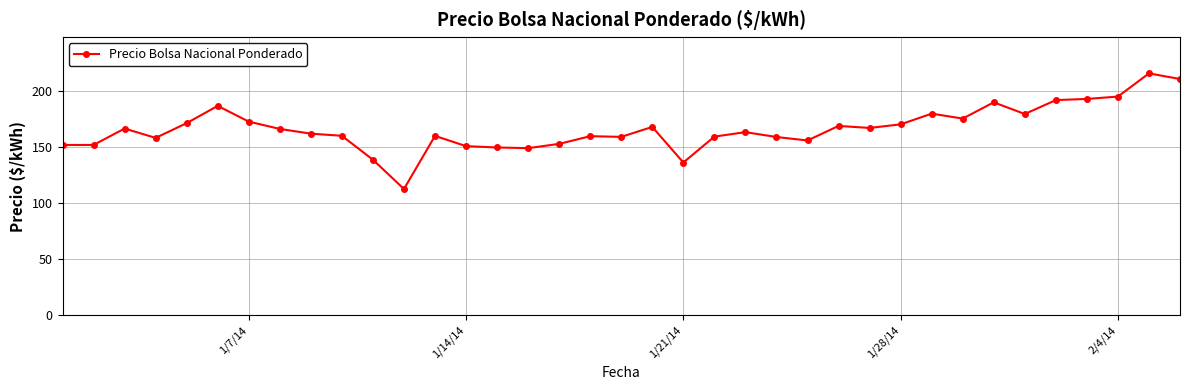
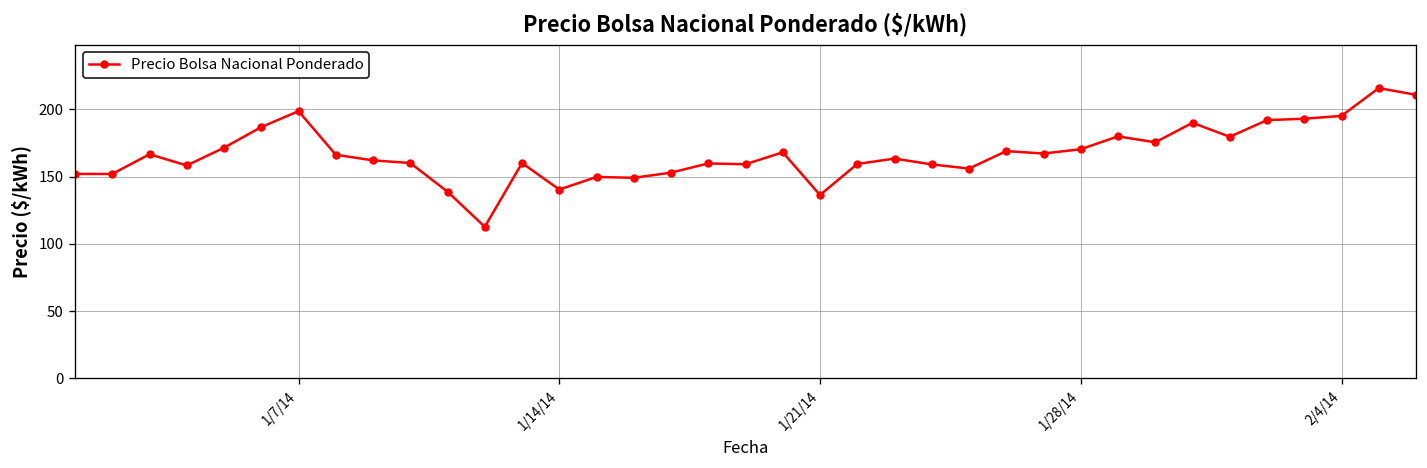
  {
-   "1/7/14": 173,
-   "1/14/14": 151,
+   "1/7/14": 199,
+   "1/14/14": 140,
    "1/21/14": 136,
    "1/28/14": 170,
    "2/4/14": 195
  }
